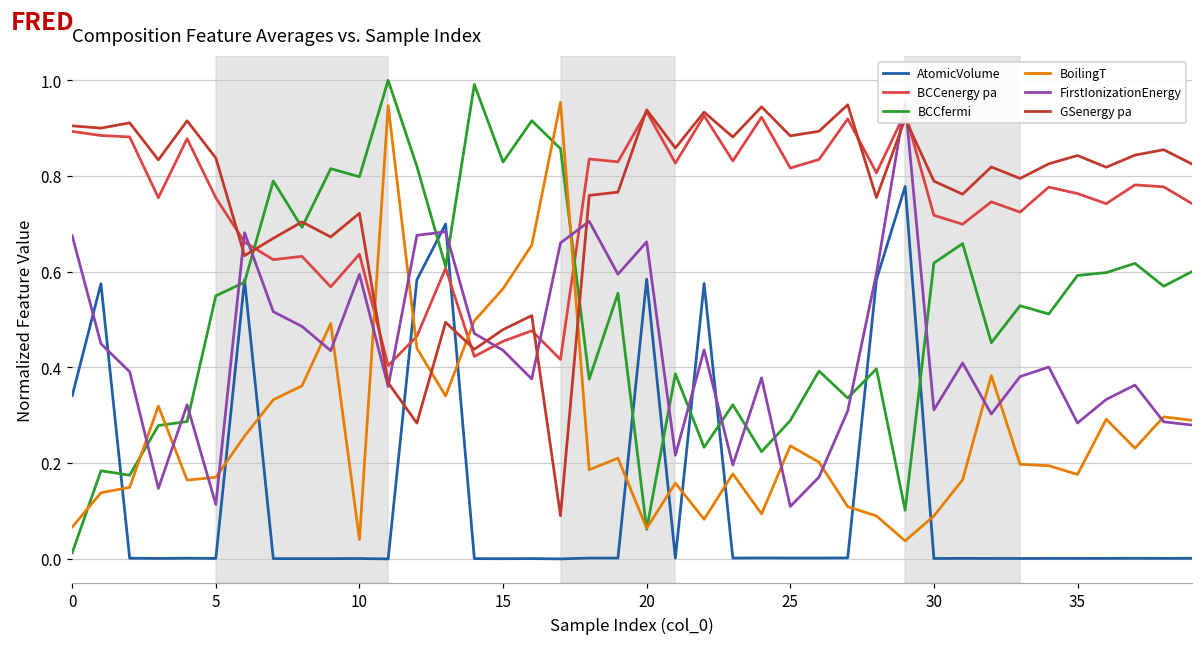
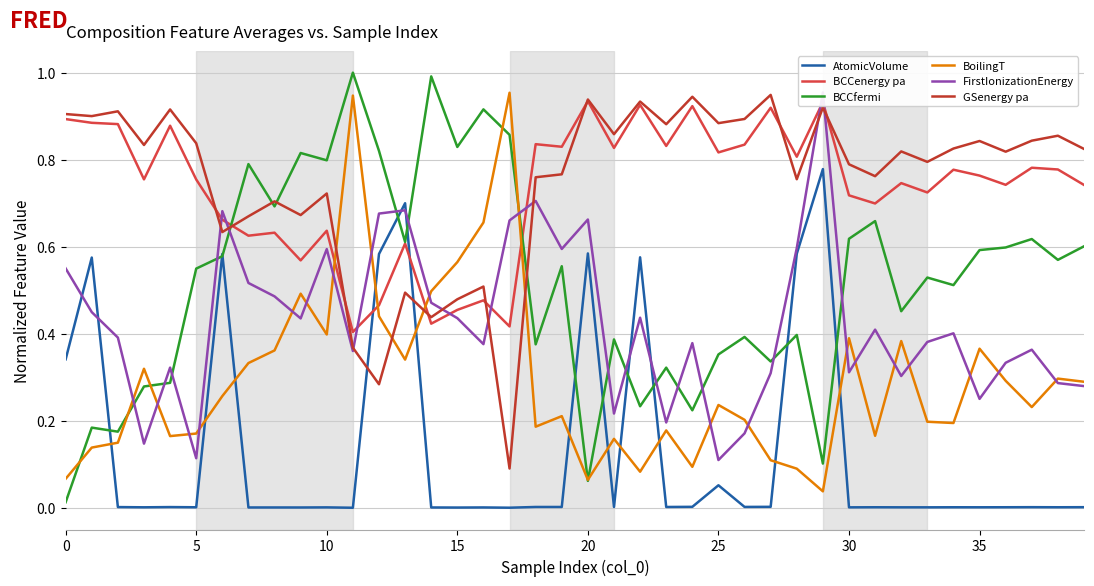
  {
    "AtomicVolume": {
      "0": 0.34,
      "5": 0.00,
      "10": 0.00,
      "15": 0.00,
      "20": 0.58,
-     "25": 0.00,
+     "25": 0.05,
      "30": 0.00,
      "35": 0.00
    },
    "BCCfermi": {
      "0": 0.01,
      "5": 0.55,
      "10": 0.80,
      "15": 0.83,
-     "25": 0.29,
+     "25": 0.35,
      "30": 0.62,
      "35": 0.59
    },
    "BoilingT": {
      "0": 0.07,
      "5": 0.17,
-     "10": 0.04,
+     "10": 0.40,
      "15": 0.56,
      "25": 0.24,
-     "30": 0.09,
-     "35": 0.18
+     "30": 0.39,
+     "35": 0.37
    },
    "FirstIonizationEnergy": {
-     "0": 0.68,
+     "0": 0.55,
      "5": 0.11,
      "10": 0.59,
      "15": 0.44,
      "20": 0.66,
      "25": 0.11,
      "30": 0.31,
-     "35": 0.28
+     "35": 0.25
    }
  }
